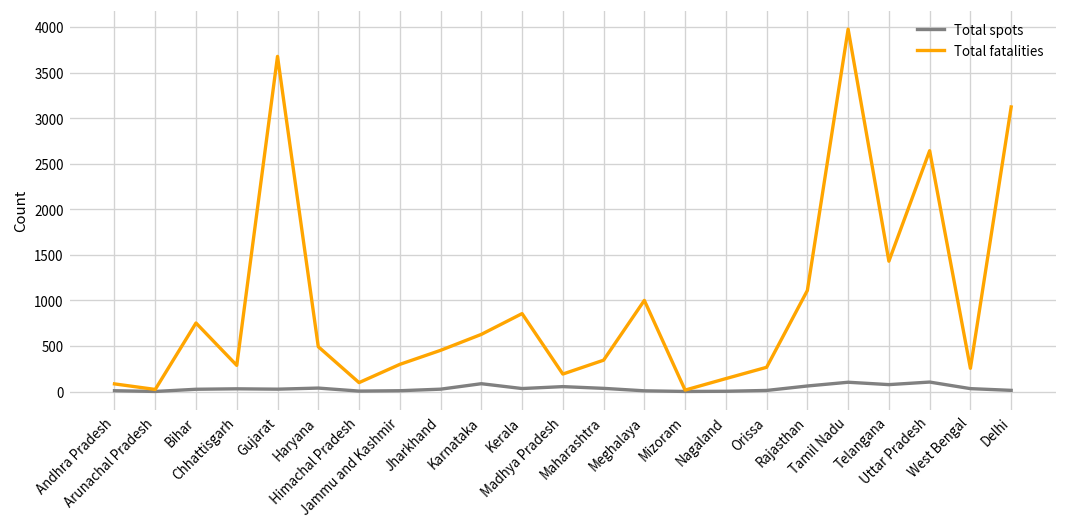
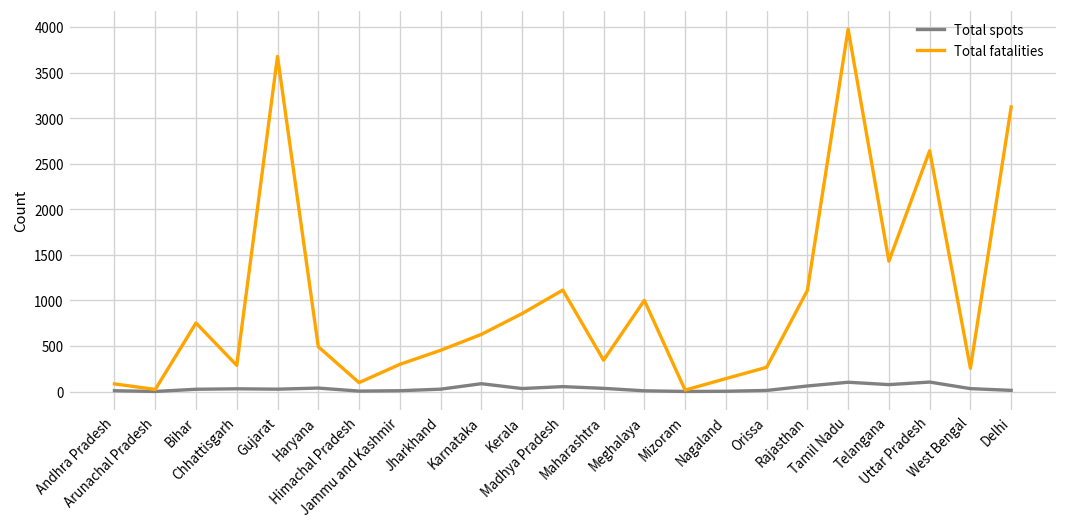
  {
    "Total spots": {
      "Andhra Pradesh": 0,
      "Bihar": 0,
      "Chhattisgarh": 0,
      "Gujarat": 0,
      "Haryana": 0,
      "Himachal Pradesh": 0,
      "Jammu and Kashmir": 0,
      "Jharkhand": 0,
      "Karnataka": 100,
      "Kerala": 0,
      "Madhya Pradesh": 100,
      "Maharashtra": 0,
      "Meghalaya": 0,
      "Nagaland": 0,
      "Orissa": 0,
      "Rajasthan": 100,
      "Tamil Nadu": 100,
      "Telangana": 100,
      "Uttar Pradesh": 100,
      "West Bengal": 0,
      "Delhi": 0
    },
    "Total fatalities": {
      "Andhra Pradesh": 100,
      "Bihar": 800,
      "Chhattisgarh": 300,
      "Gujarat": 3700,
      "Haryana": 500,
      "Himachal Pradesh": 100,
      "Jammu and Kashmir": 300,
      "Jharkhand": 500,
      "Karnataka": 600,
      "Kerala": 900,
-     "Madhya Pradesh": 200,
+     "Madhya Pradesh": 1100,
      "Maharashtra": 300,
      "Meghalaya": 1000,
      "Nagaland": 100,
      "Orissa": 300,
      "Rajasthan": 1100,
      "Tamil Nadu": 4000,
      "Telangana": 1400,
      "Uttar Pradesh": 2600,
      "West Bengal": 300,
      "Delhi": 3100
    }
  }
